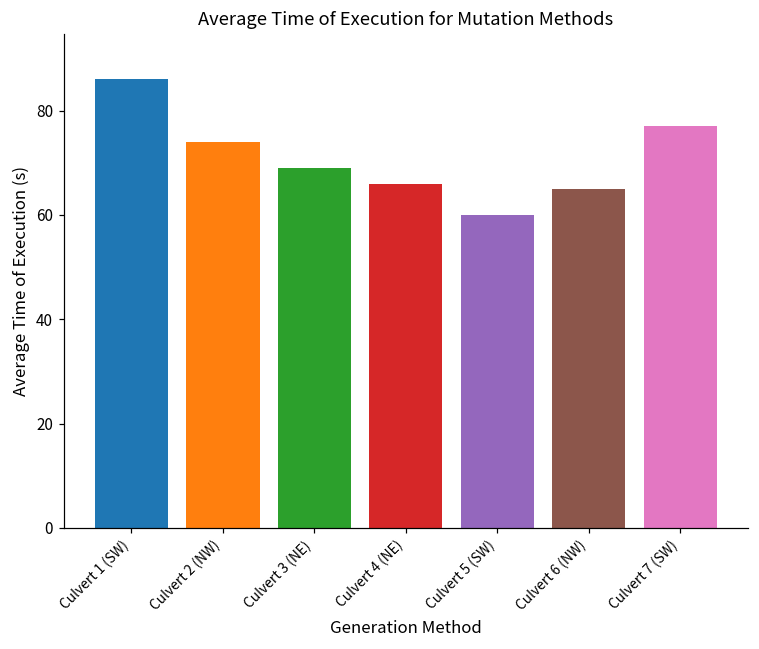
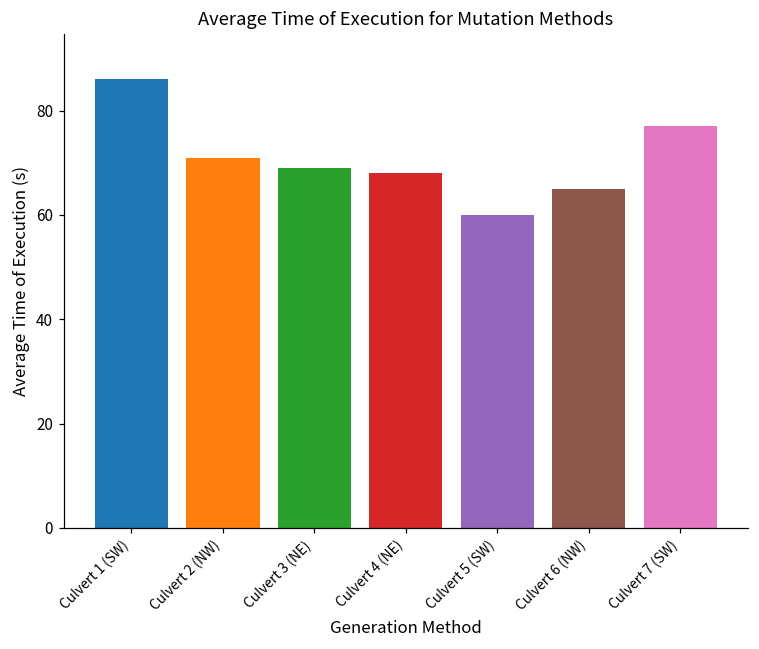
  {
    "Culvert 1 (SW)": 86,
-   "Culvert 2 (NW)": 74,
+   "Culvert 2 (NW)": 71,
    "Culvert 3 (NE)": 69,
-   "Culvert 4 (NE)": 66,
+   "Culvert 4 (NE)": 68,
    "Culvert 5 (SW)": 60,
    "Culvert 6 (NW)": 65,
    "Culvert 7 (SW)": 77
  }
